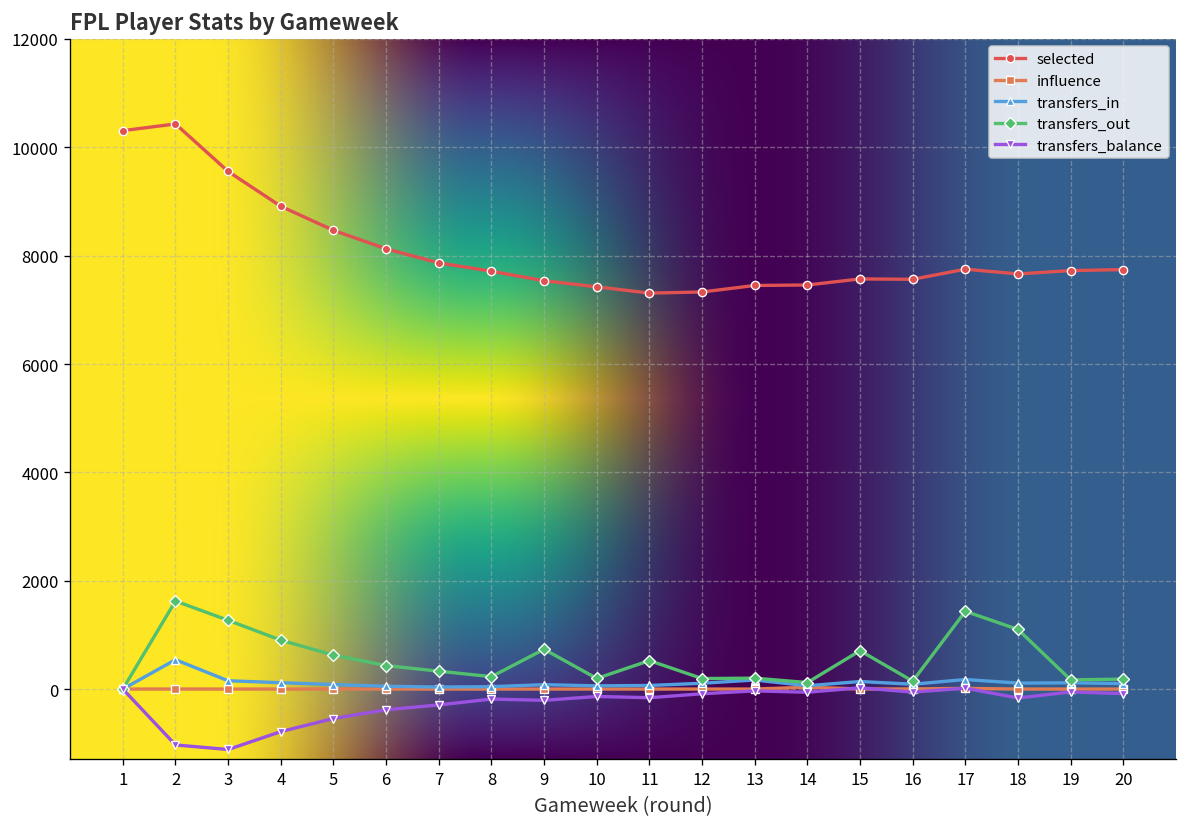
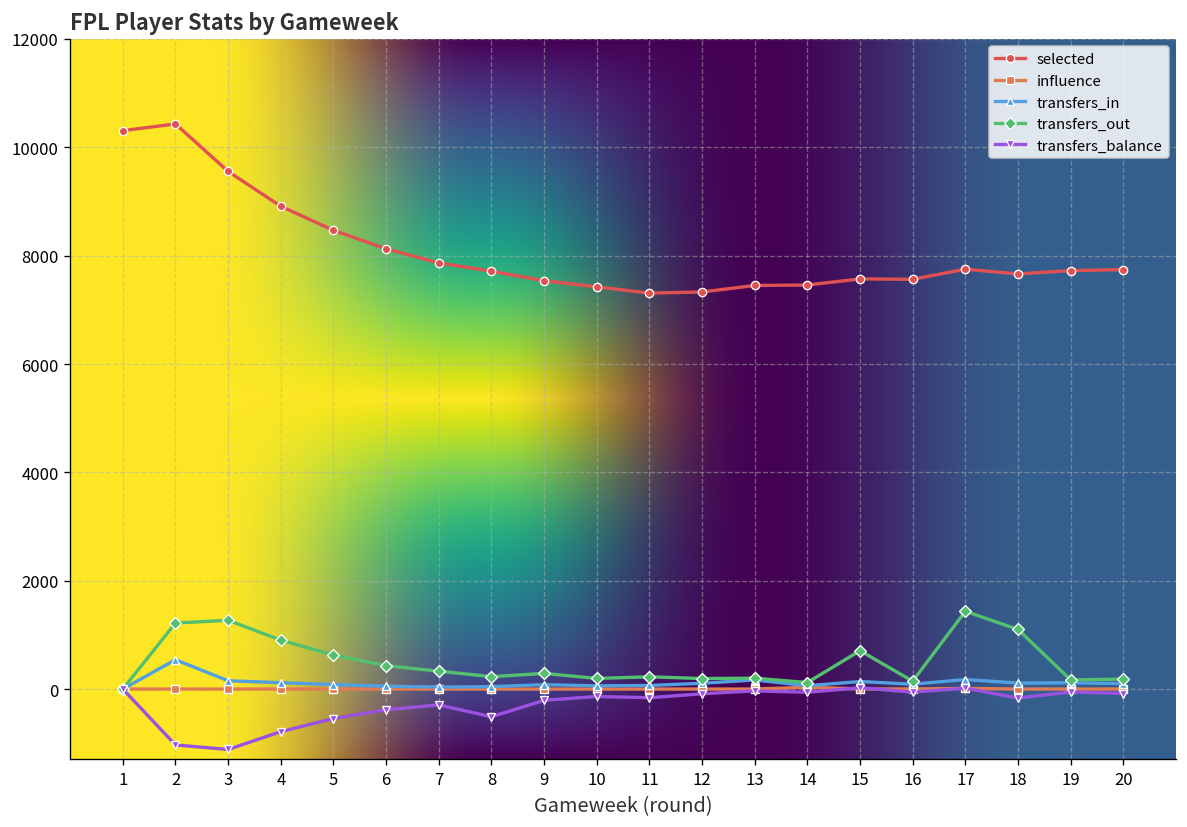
  {
    "transfers_in": {
      "2": 500,
      "3": 200,
      "4": 100,
      "5": 100,
      "9": 100,
      "10": 100,
      "11": 100,
      "12": 100,
      "15": 100,
      "16": 100,
      "17": 200,
      "18": 100,
      "20": 100
    },
    "transfers_out": {
-     "2": 1600,
+     "2": 1200,
      "3": 1300,
      "4": 900,
      "5": 600,
      "6": 400,
      "7": 300,
      "8": 200,
-     "9": 700,
+     "9": 300,
      "10": 200,
-     "11": 500,
+     "11": 200,
      "12": 200,
      "14": 100,
      "15": 700,
      "16": 100,
      "17": 1400,
      "18": 1100,
      "20": 200
    },
    "transfers_balance": {
      "2": -1000,
      "3": -1100,
      "4": -800,
      "5": -500,
      "6": -400,
      "7": -300,
-     "8": -200,
+     "8": -500,
      "9": -200,
      "10": -100,
      "11": -200,
      "12": -100,
      "14": -100,
      "16": -100,
      "18": -200,
      "20": -100
    }
  }
